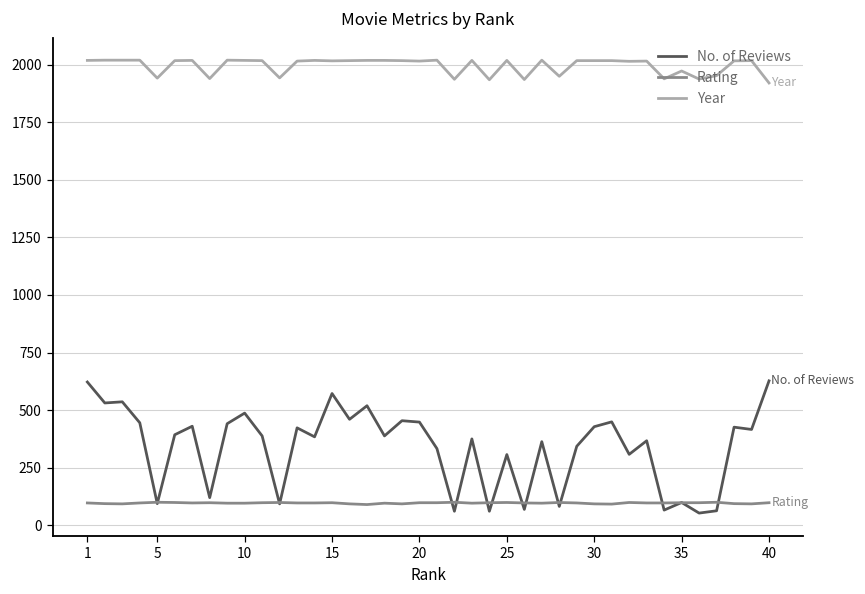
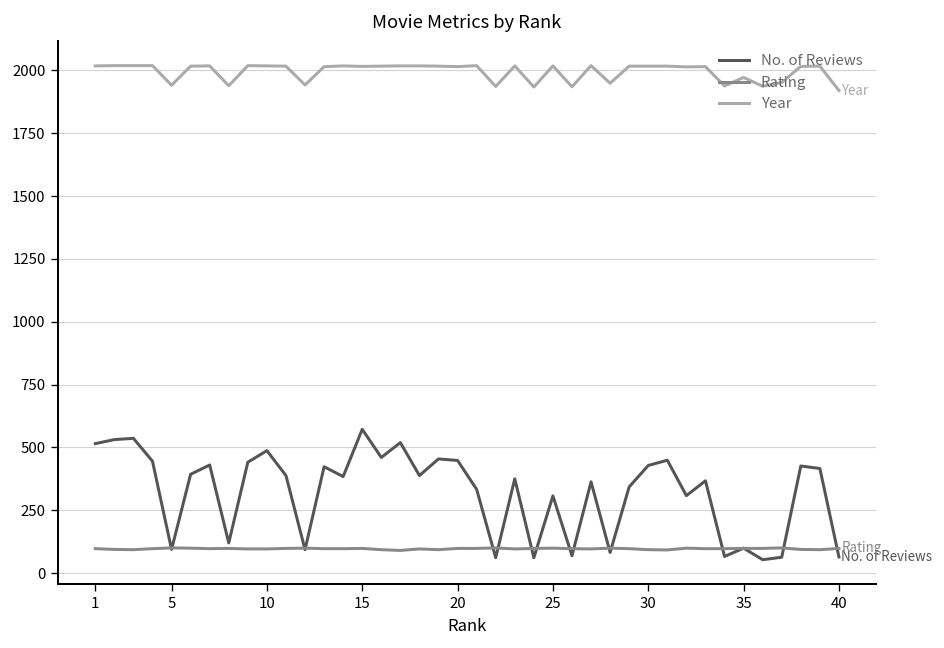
  {
    "No. of Reviews": {
-     "1": 620,
+     "1": 520,
      "10": 490,
      "15": 570,
      "20": 450,
      "25": 310,
      "30": 430,
-     "40": 630
+     "40": 60
    }
  }
